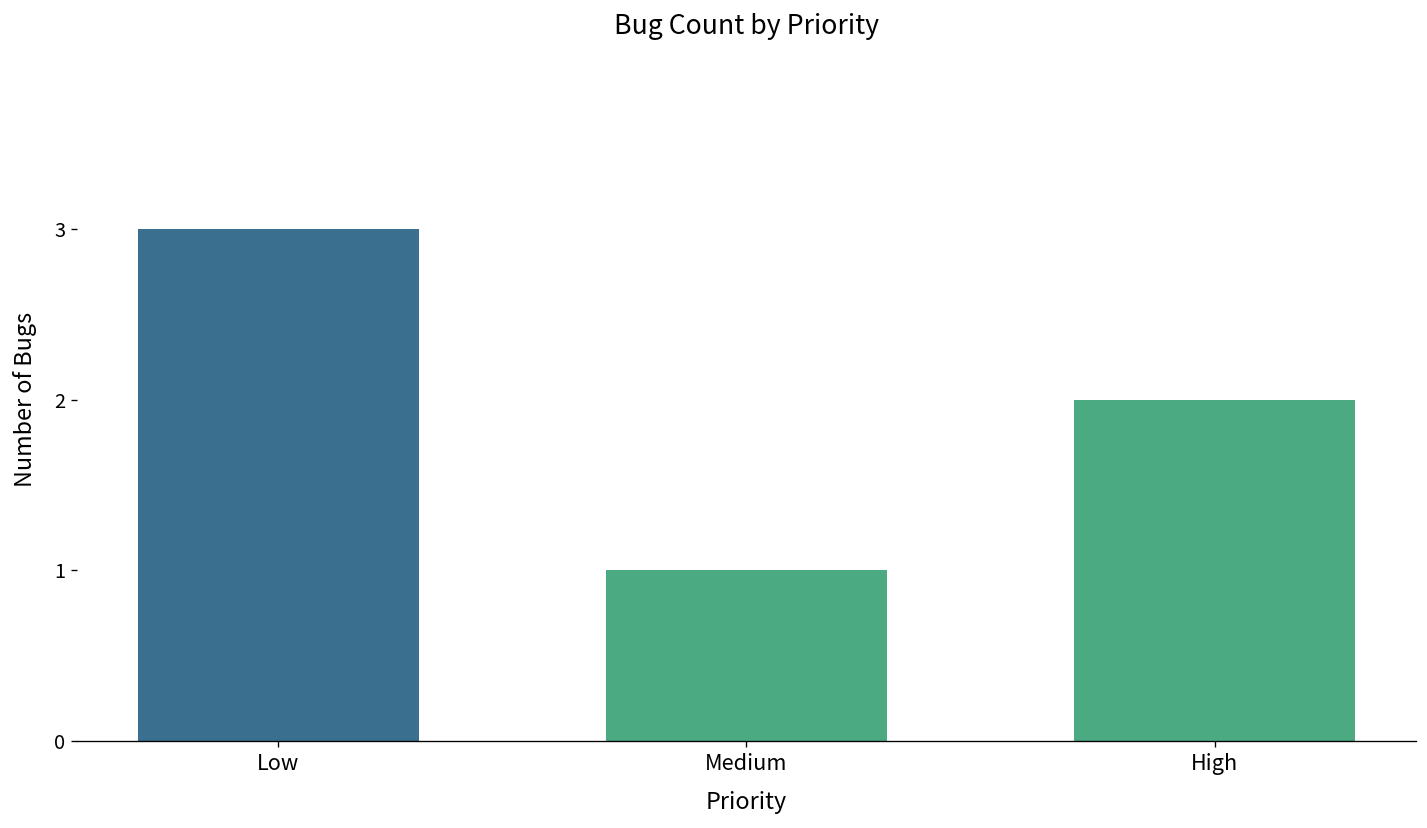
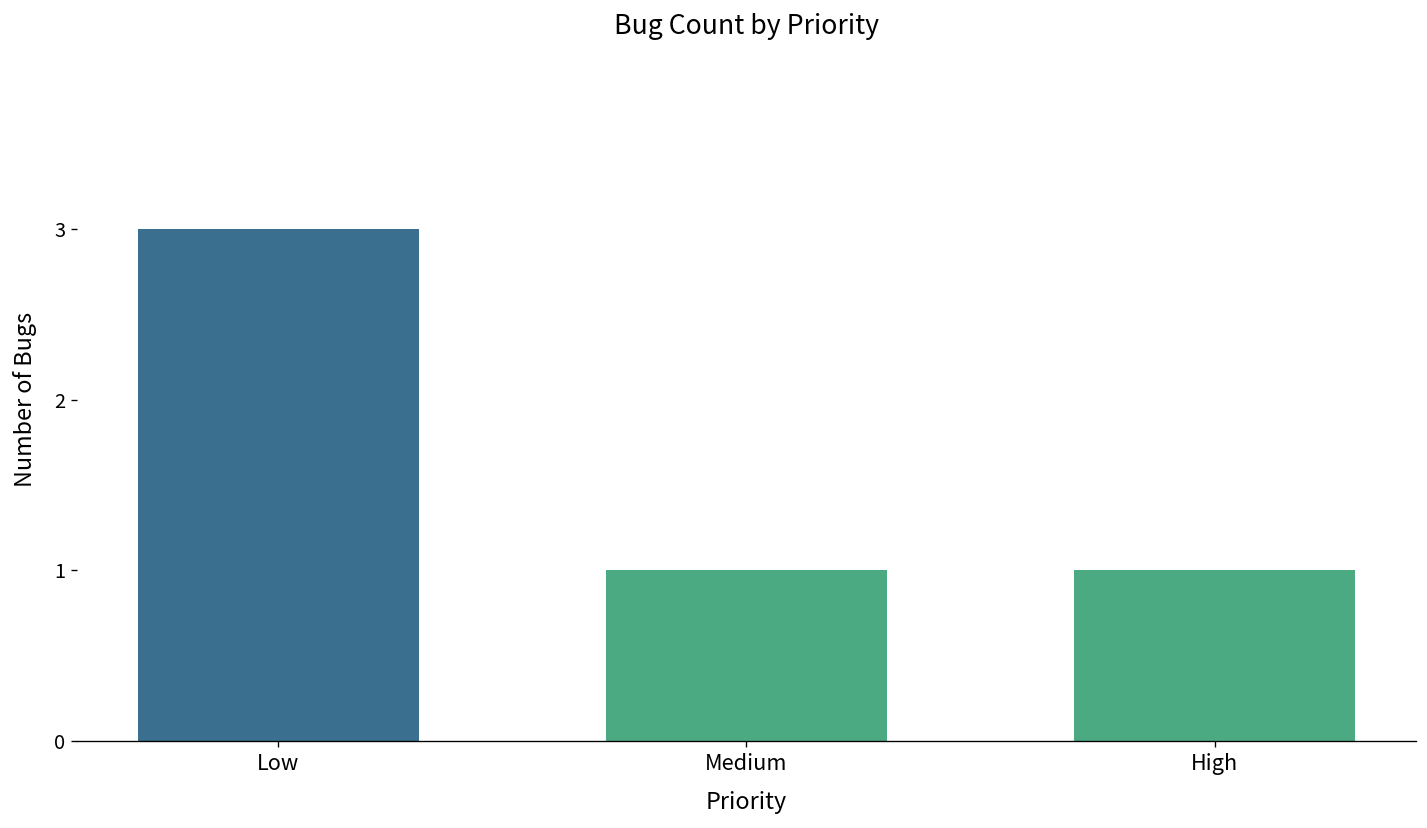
  {
    "Low": 3,
    "Medium": 1,
-   "High": 2
+   "High": 1
  }
